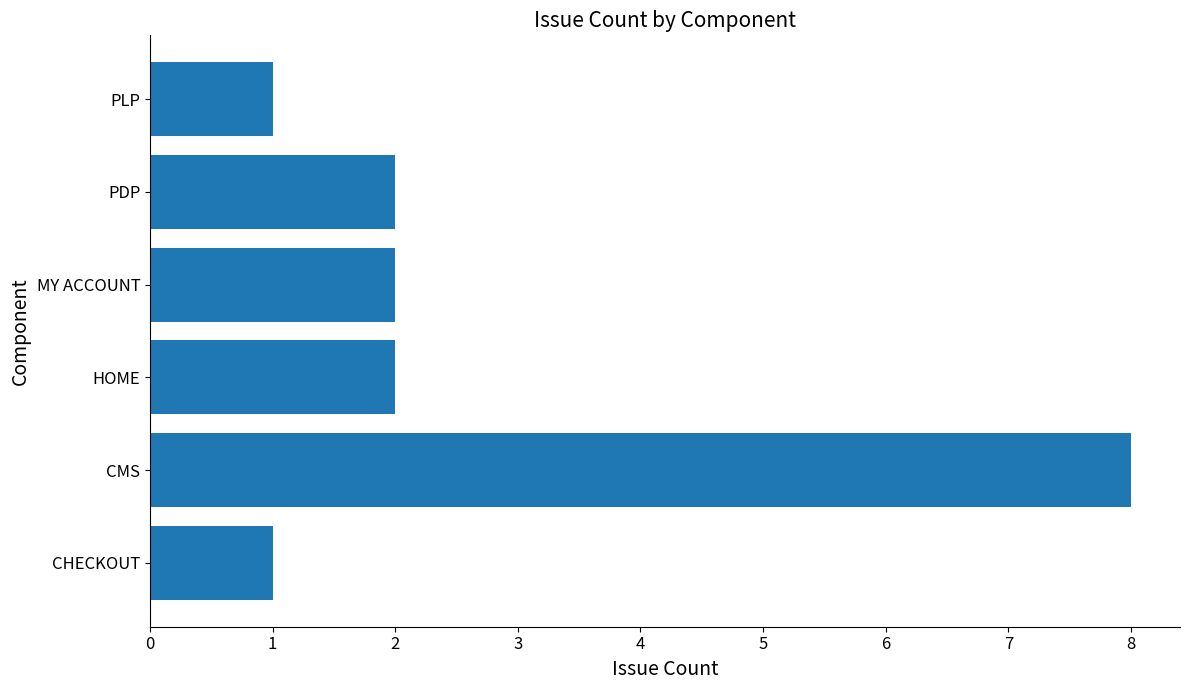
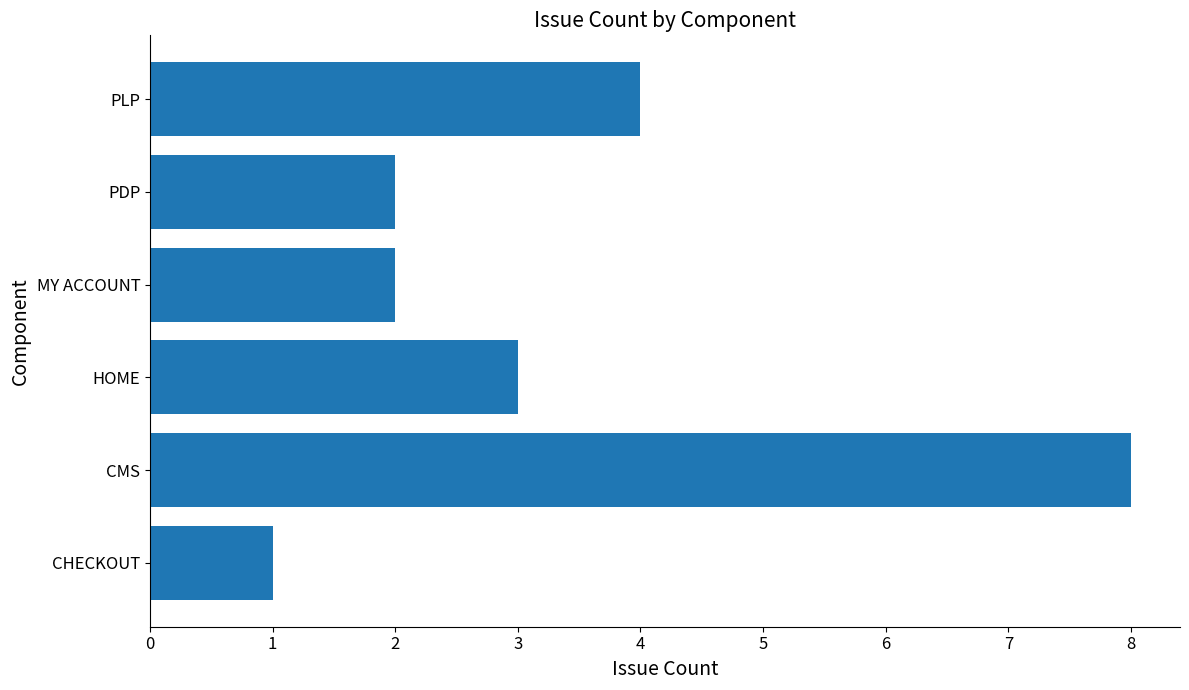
  {
-   "PLP": 1,
+   "PLP": 4,
    "PDP": 2,
    "MY ACCOUNT": 2,
-   "HOME": 2,
+   "HOME": 3,
    "CMS": 8,
    "CHECKOUT": 1
  }
